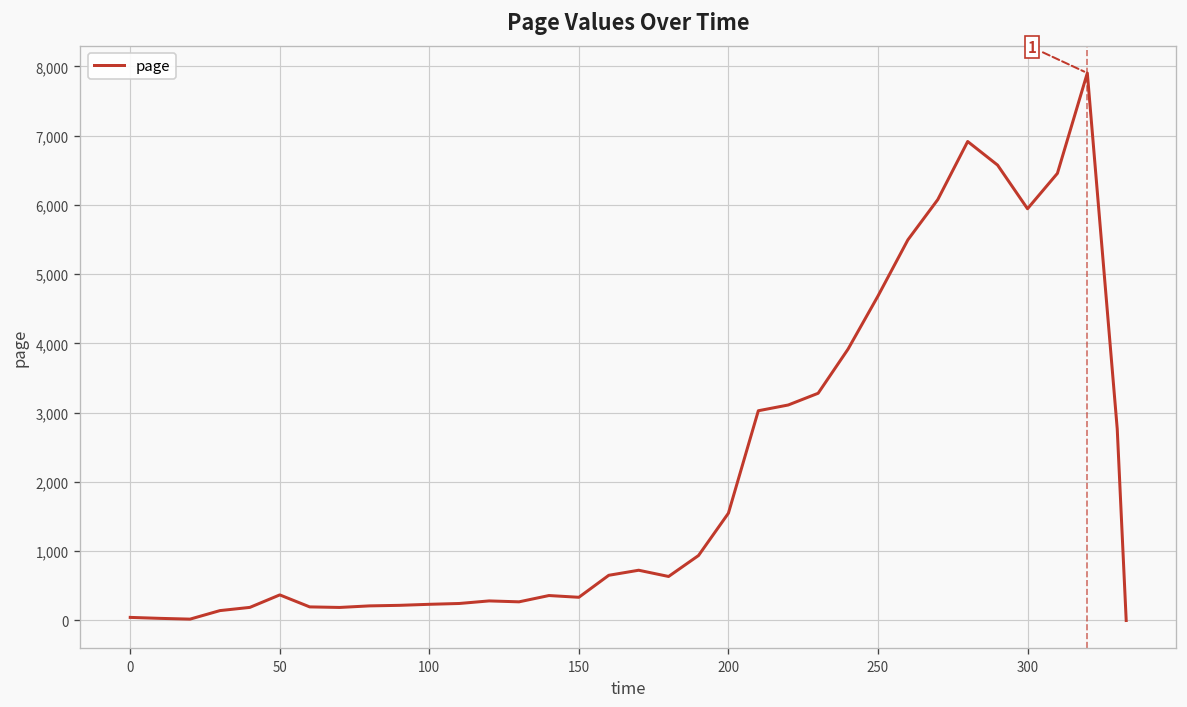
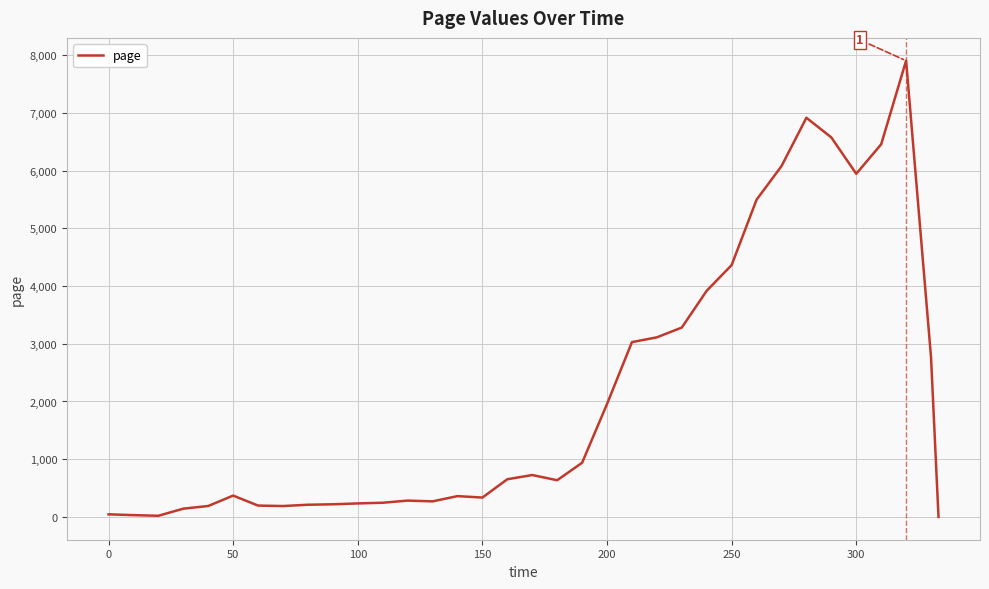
  {
    "0": "0",
    "50": "400",
    "100": "200",
    "150": "300",
-   "200": "1,500",
-   "250": "4,700",
+   "200": "2,000",
+   "250": "4,400",
    "300": "5,900"
  }
